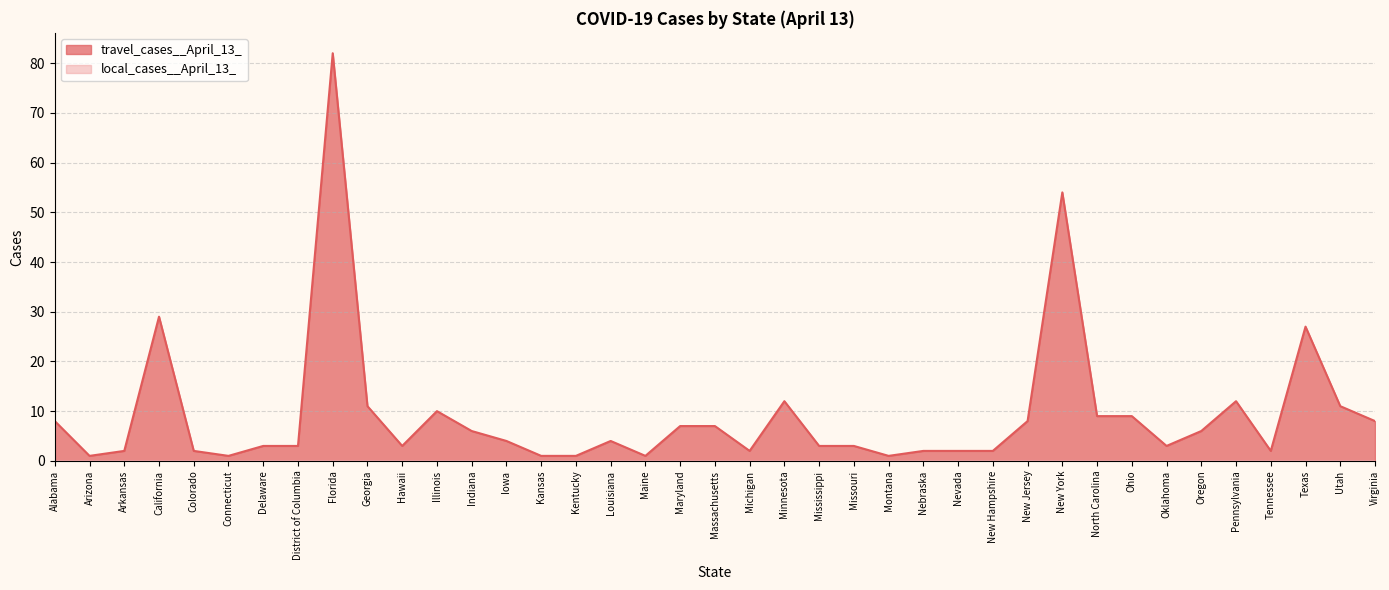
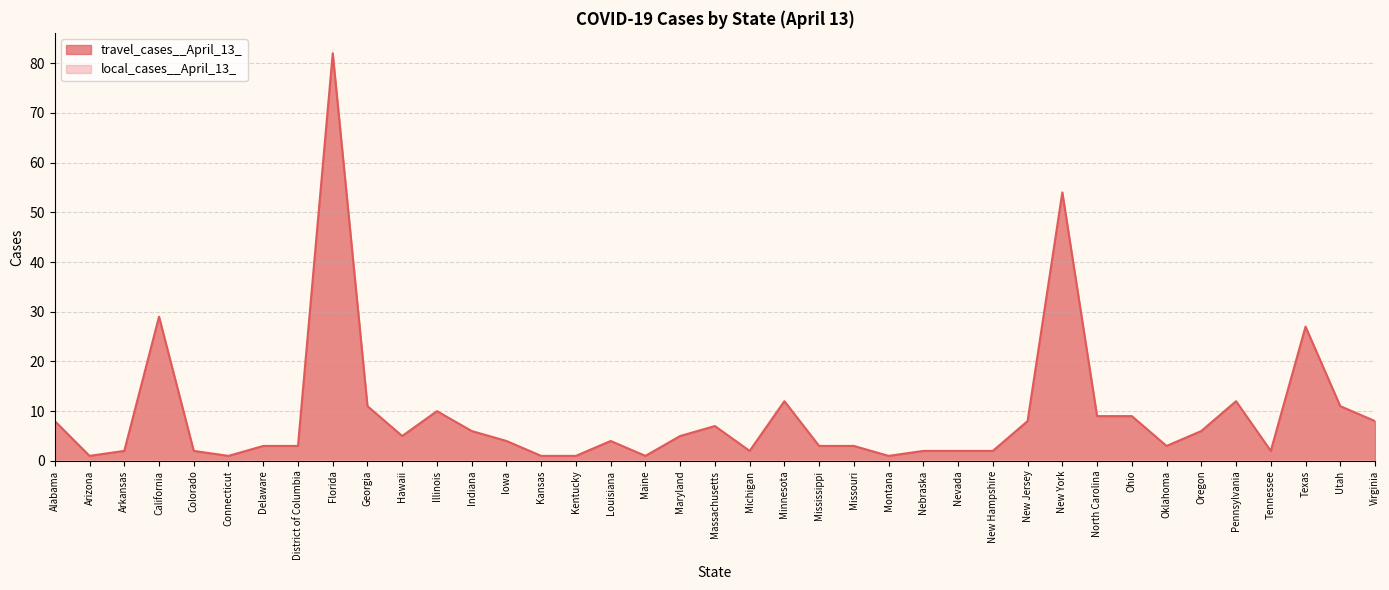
  {
    "travel_cases__April_13_": {
      "Alabama": 8,
      "Arizona": 1,
      "Arkansas": 2,
      "California": 29,
      "Colorado": 2,
      "Connecticut": 1,
      "Delaware": 3,
      "District of Columbia": 3,
      "Florida": 82,
      "Georgia": 11,
-     "Hawaii": 3,
+     "Hawaii": 5,
      "Illinois": 10,
      "Indiana": 6,
      "Iowa": 4,
      "Kansas": 1,
      "Kentucky": 1,
      "Louisiana": 4,
      "Maine": 1,
-     "Maryland": 7,
+     "Maryland": 5,
      "Massachusetts": 7,
      "Michigan": 2,
      "Minnesota": 12,
      "Mississippi": 3,
      "Missouri": 3,
      "Montana": 1,
      "Nebraska": 2,
      "Nevada": 2,
      "New Hampshire": 2,
      "New Jersey": 8,
      "New York": 54,
      "North Carolina": 9,
      "Ohio": 9,
      "Oklahoma": 3,
      "Oregon": 6,
      "Pennsylvania": 12,
      "Tennessee": 2,
      "Texas": 27,
      "Utah": 11,
      "Virginia": 8
    },
    "local_cases__April_13_": {
      "Alabama": 0,
      "Arizona": 0,
      "Arkansas": 0,
      "California": 0,
      "Colorado": 0,
      "Connecticut": 0,
      "Delaware": 0,
      "District of Columbia": 0,
      "Florida": 0,
      "Georgia": 0,
      "Hawaii": 0,
      "Illinois": 0,
      "Indiana": 0,
      "Iowa": 0,
      "Kansas": 0,
      "Kentucky": 0,
      "Louisiana": 0,
      "Maine": 0,
      "Maryland": 0,
      "Massachusetts": 0,
      "Michigan": 0,
      "Minnesota": 0,
      "Mississippi": 0,
      "Missouri": 0,
      "Montana": 0,
      "Nebraska": 0,
      "Nevada": 0,
      "New Hampshire": 0,
      "New Jersey": 0,
      "New York": 0,
      "North Carolina": 0,
      "Ohio": 0,
      "Oklahoma": 0,
      "Oregon": 0,
      "Pennsylvania": 0,
      "Tennessee": 0,
      "Texas": 0,
      "Utah": 0,
      "Virginia": 0
    }
  }
